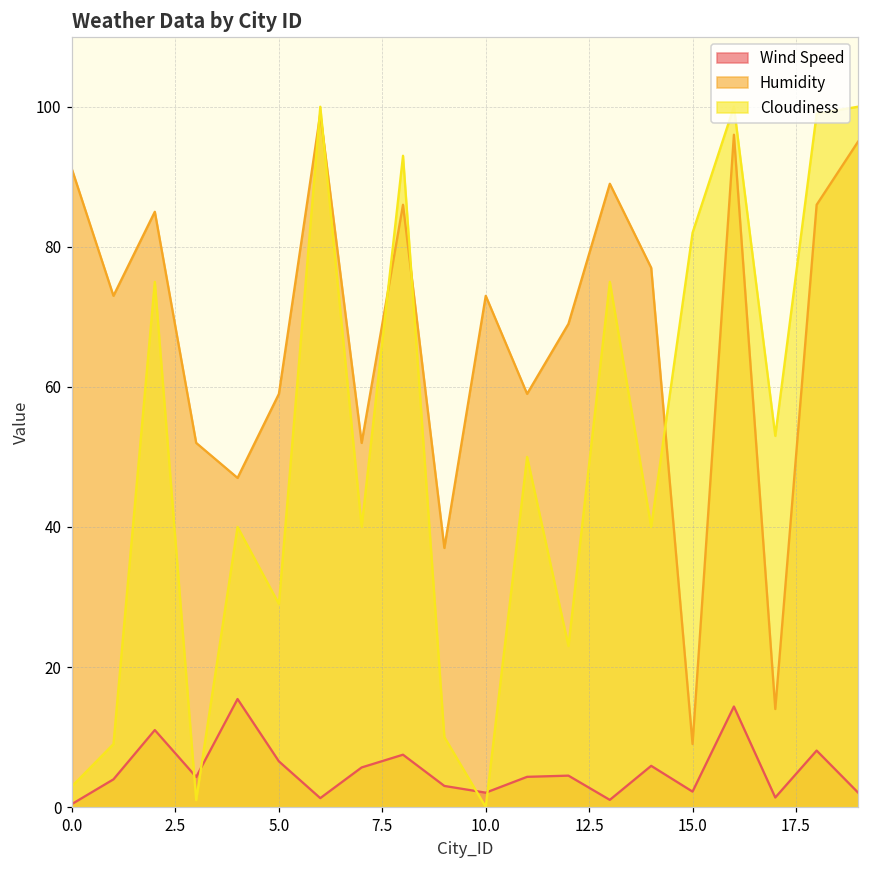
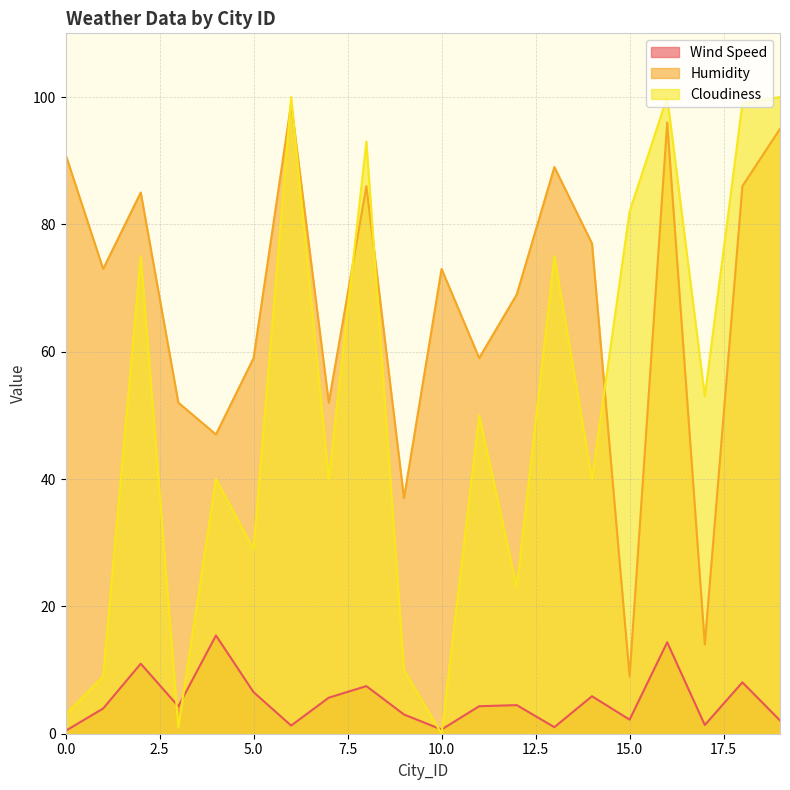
  {
    "Wind Speed": {
      "0.0": 0,
      "5.0": 7,
-     "10.0": 2,
+     "10.0": 1,
      "15.0": 2
    }
  }
